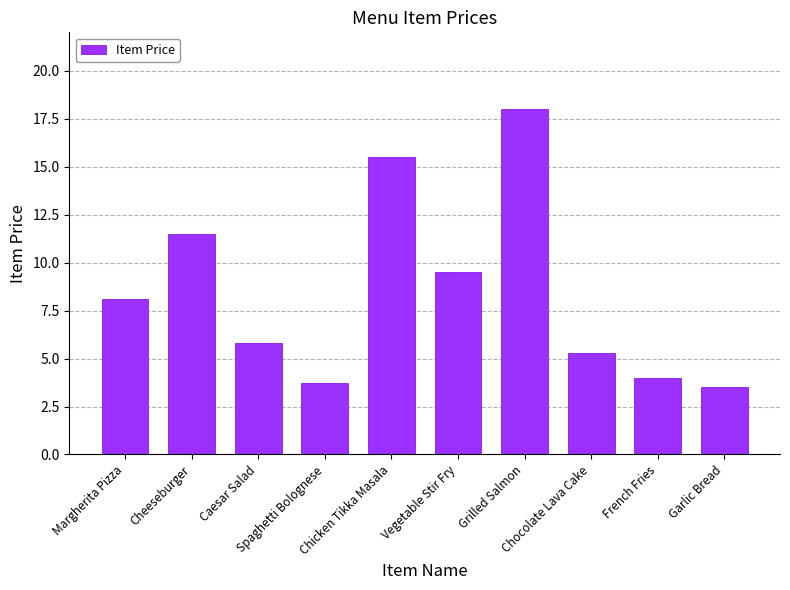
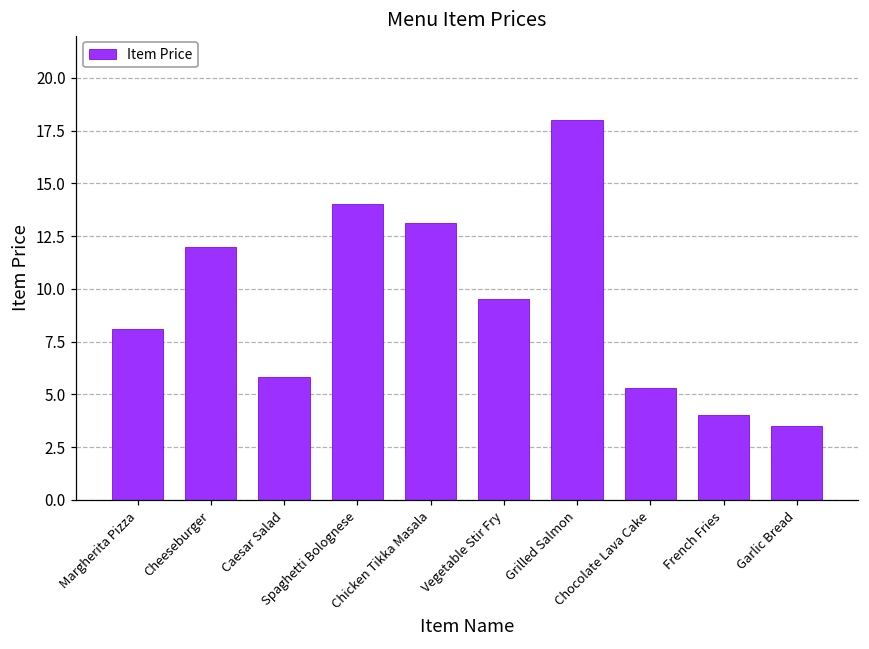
  {
    "Margherita Pizza": 8.1,
-   "Cheeseburger": 11.5,
+   "Cheeseburger": 12.0,
    "Caesar Salad": 5.8,
-   "Spaghetti Bolognese": 3.7,
-   "Chicken Tikka Masala": 15.5,
+   "Spaghetti Bolognese": 14.0,
+   "Chicken Tikka Masala": 13.1,
    "Vegetable Stir Fry": 9.5,
    "Grilled Salmon": 18.0,
    "Chocolate Lava Cake": 5.3,
    "French Fries": 4.0,
    "Garlic Bread": 3.5
  }
